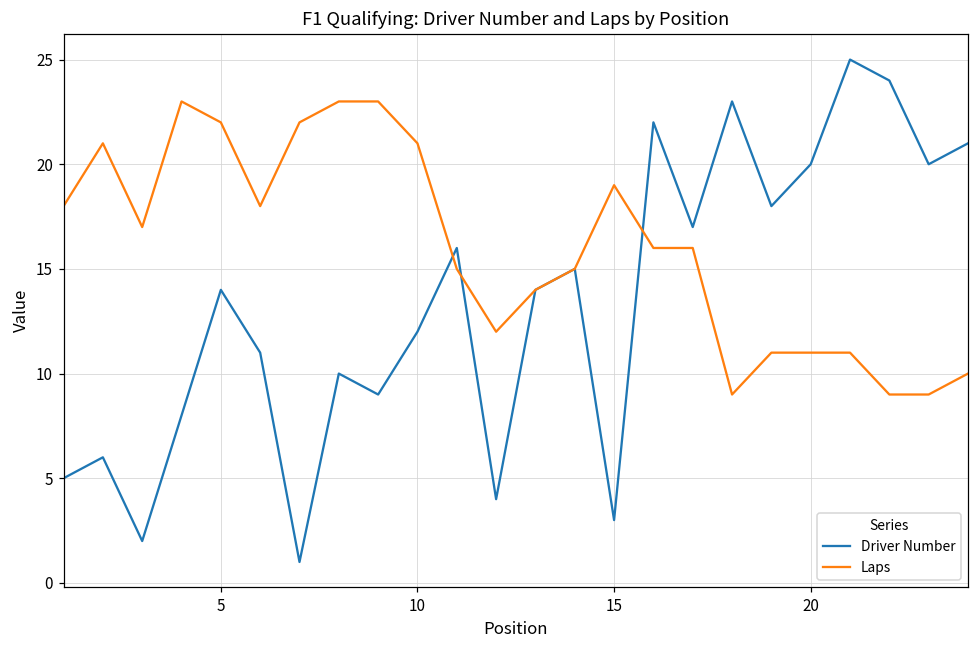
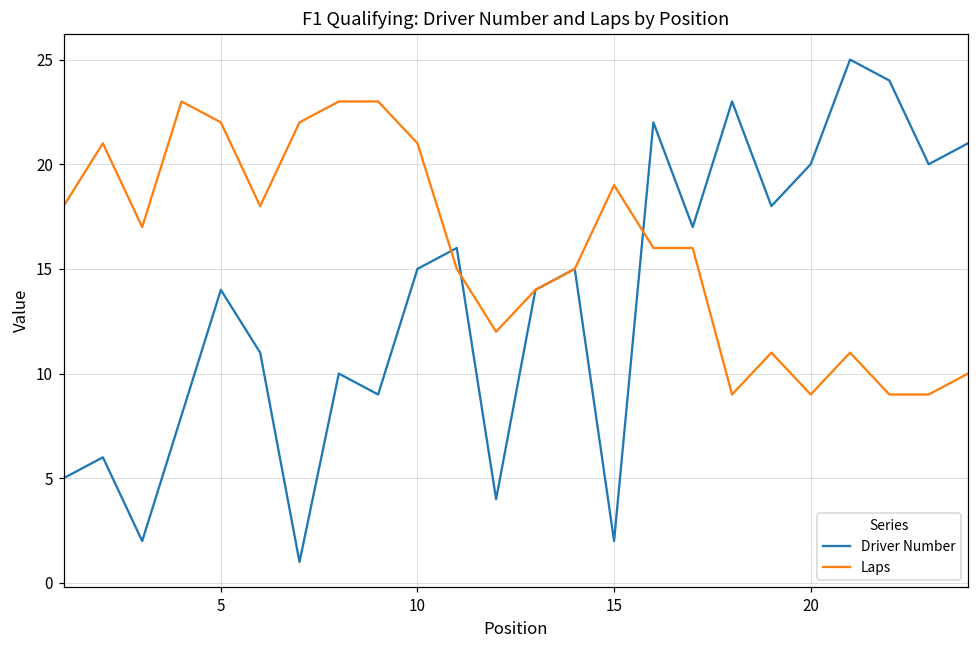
  {
    "Driver Number": {
      "5": 14,
-     "10": 12,
-     "15": 3,
+     "10": 15,
+     "15": 2,
      "20": 20
    },
    "Laps": {
      "5": 22,
      "10": 21,
      "15": 19,
-     "20": 11
+     "20": 9
    }
  }
